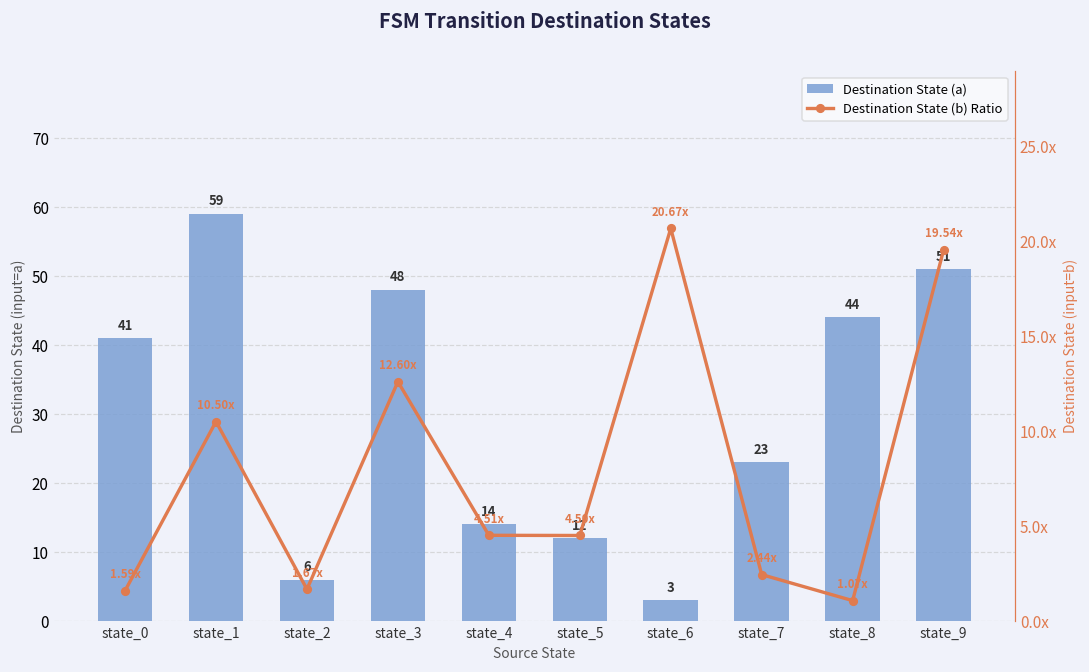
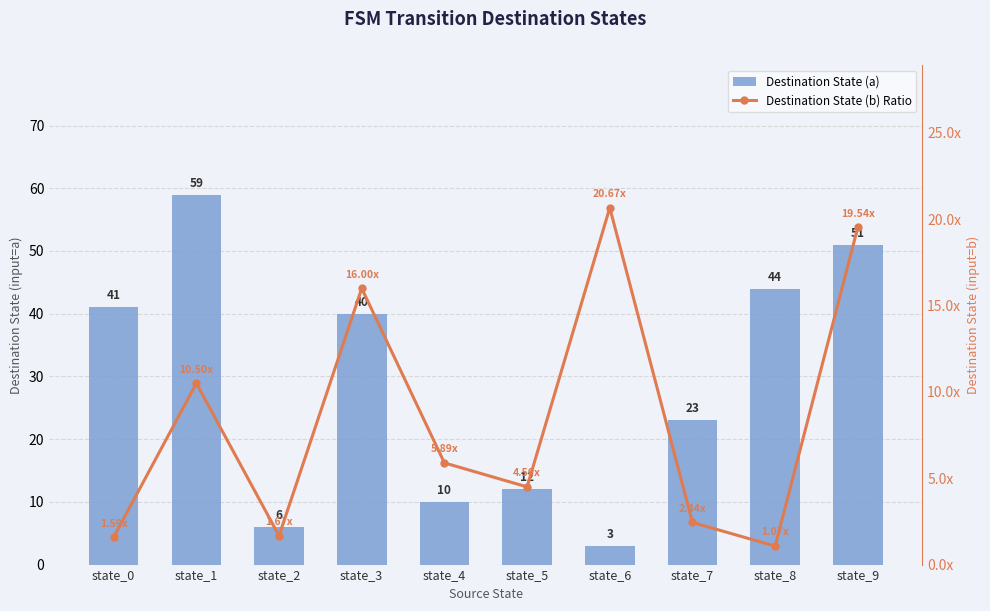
  {
    "Destination State (a)": {
      "state_0": "41",
      "state_1": "59",
-     "state_3": "48",
-     "state_4": "14",
+     "state_3": "40",
+     "state_4": "10",
      "state_6": "3",
      "state_7": "23",
      "state_8": "44"
    },
    "Destination State (b) Ratio": {
      "state_0": "1.59x",
      "state_1": "10.50x",
      "state_2": "1.67x",
-     "state_3": "12.60x",
-     "state_4": "4.51x",
+     "state_3": "16.00x",
+     "state_4": "5.89x",
      "state_6": "20.67x",
      "state_7": "2.44x",
      "state_8": "1.07x",
      "state_9": "19.54x"
    }
  }
